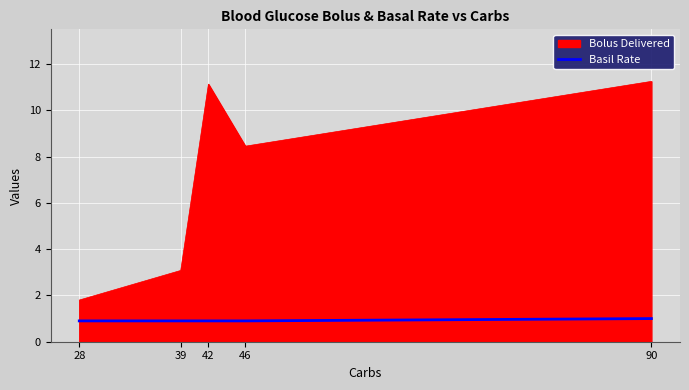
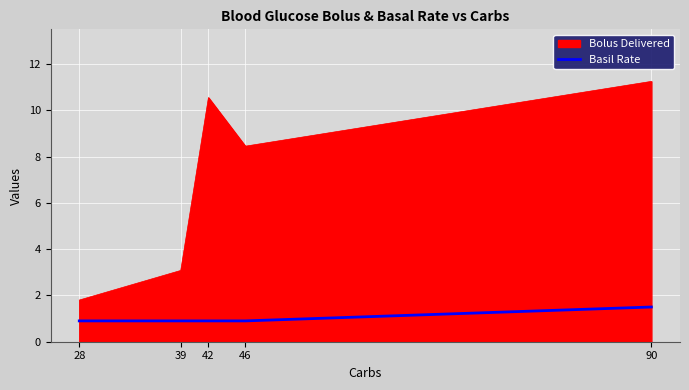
  {
    "Bolus Delivered": {
      "28": 1.8,
      "39": 3.1,
-     "42": 11.1,
+     "42": 10.6,
      "46": 8.5,
      "90": 11.3
    },
    "Basil Rate": {
      "28": 0.9,
      "39": 0.9,
      "42": 0.9,
      "46": 0.9,
-     "90": 1.0
+     "90": 1.5
    }
  }
